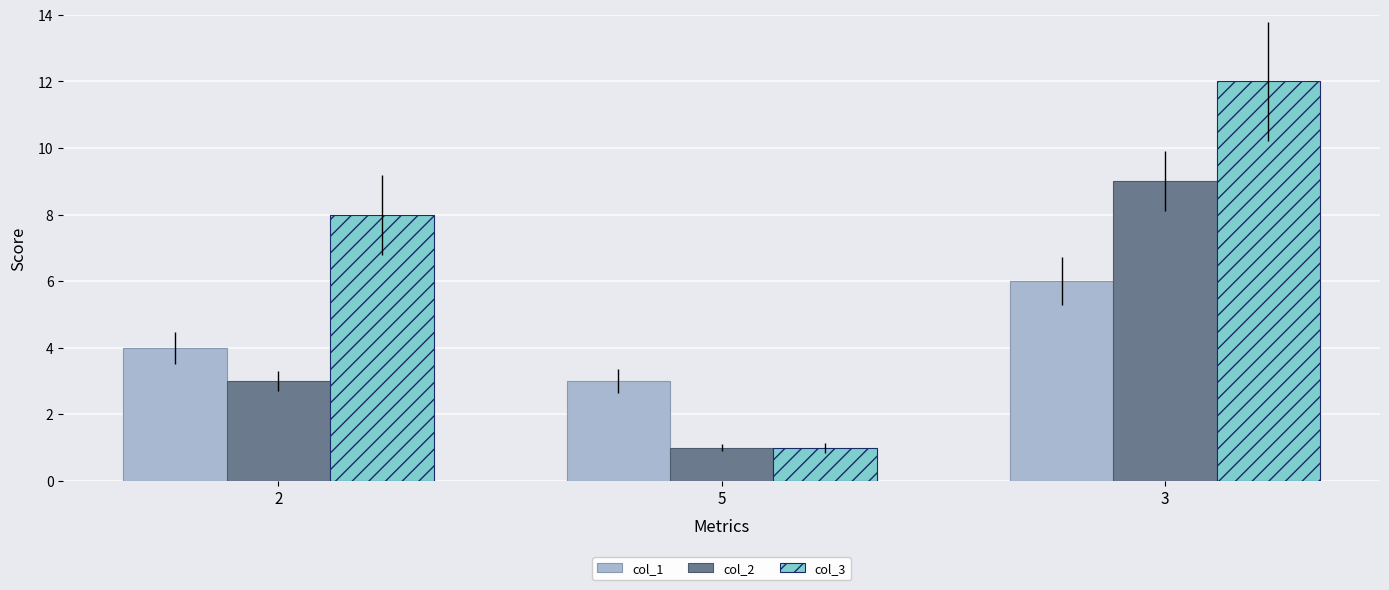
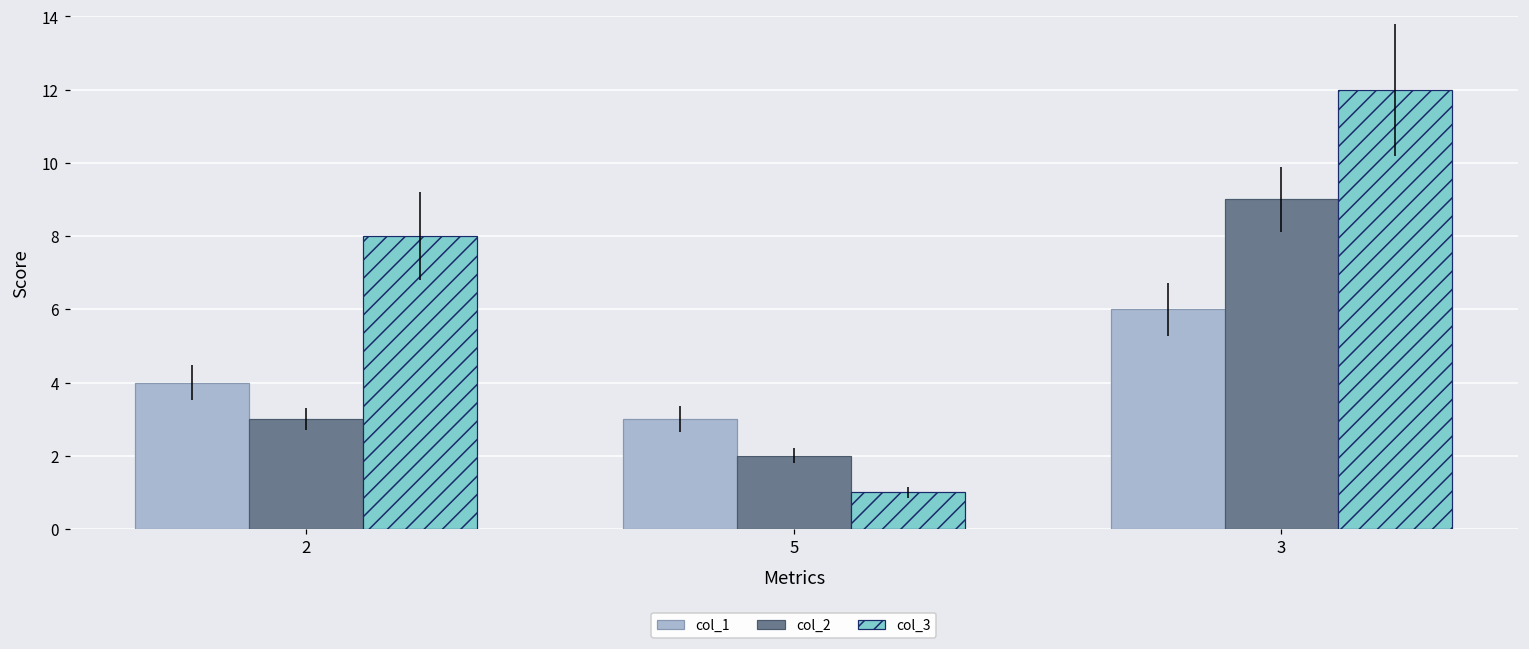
  {
    "col_2": {
      "2": 3,
-     "5": 1,
+     "5": 2,
      "3": 9
    }
  }
